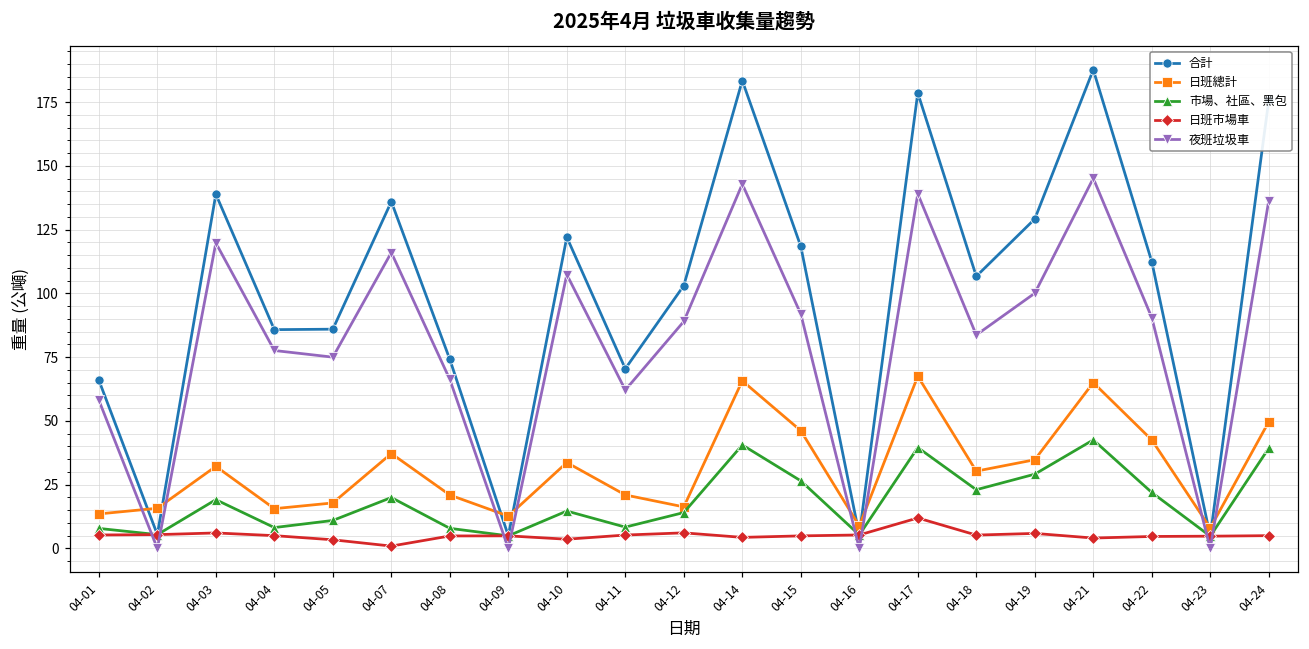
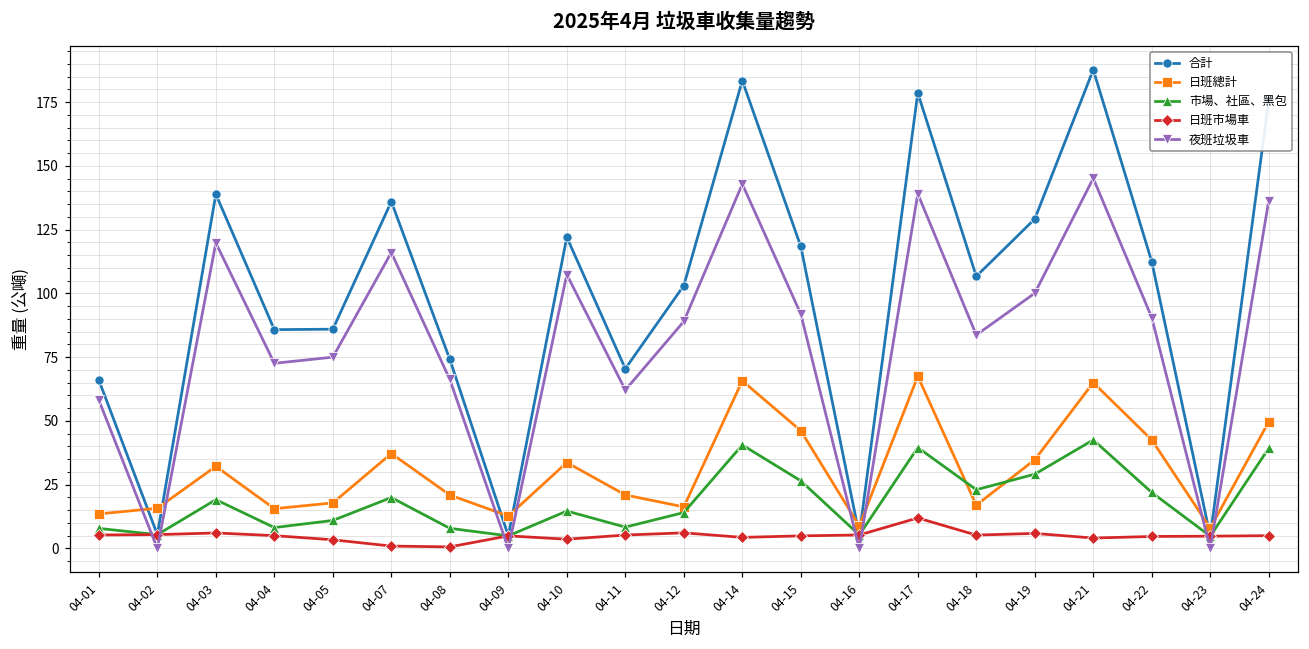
  {
    "合計": {
      "04-01": 66,
      "04-03": 139,
      "04-04": 86,
      "04-05": 86,
      "04-07": 136,
      "04-08": 74,
      "04-10": 122,
      "04-11": 70,
      "04-12": 103,
      "04-14": 183,
      "04-15": 118,
      "04-17": 179,
      "04-18": 107,
      "04-19": 129,
      "04-21": 188,
      "04-22": 112
    },
    "日班總計": {
      "04-01": 14,
      "04-02": 16,
      "04-03": 32,
      "04-04": 16,
      "04-05": 18,
      "04-07": 37,
      "04-08": 21,
      "04-09": 13,
      "04-10": 34,
      "04-11": 21,
      "04-12": 16,
      "04-14": 66,
      "04-15": 46,
      "04-16": 9,
      "04-17": 68,
-     "04-18": 30,
+     "04-18": 17,
      "04-19": 35,
      "04-21": 65,
      "04-22": 43,
      "04-23": 8,
      "04-24": 50
    },
    "市場、社區、黑包": {
      "04-01": 8,
      "04-03": 19,
      "04-04": 8,
      "04-05": 11,
      "04-07": 20,
      "04-08": 8,
      "04-10": 15,
      "04-11": 8,
      "04-12": 14,
      "04-14": 41,
      "04-15": 27,
      "04-17": 40,
      "04-18": 23,
      "04-19": 29,
      "04-21": 43,
      "04-22": 22,
      "04-24": 39
    },
    "日班市場車": {
      "04-01": 5,
      "04-03": 6,
      "04-04": 5,
      "04-05": 3,
      "04-07": 1,
-     "04-08": 5,
+     "04-08": 1,
      "04-10": 4,
      "04-11": 5,
      "04-12": 6,
      "04-14": 4,
      "04-15": 5,
      "04-17": 12,
      "04-18": 5,
      "04-19": 6,
      "04-21": 4,
      "04-22": 5,
      "04-24": 5
    },
    "夜班垃圾車": {
      "04-01": 58,
      "04-02": 0,
      "04-03": 120,
-     "04-04": 78,
+     "04-04": 73,
      "04-05": 75,
      "04-07": 116,
      "04-08": 66,
      "04-09": 0,
      "04-10": 107,
      "04-11": 62,
      "04-12": 89,
      "04-14": 143,
      "04-15": 92,
      "04-16": 0,
      "04-17": 139,
      "04-18": 84,
      "04-19": 100,
      "04-21": 145,
      "04-22": 91,
      "04-23": 0,
      "04-24": 136
    }
  }
